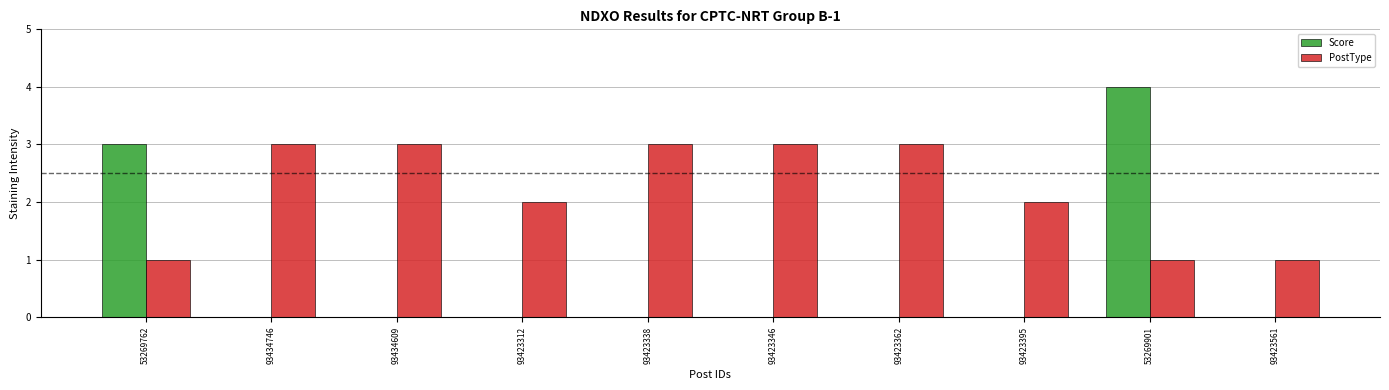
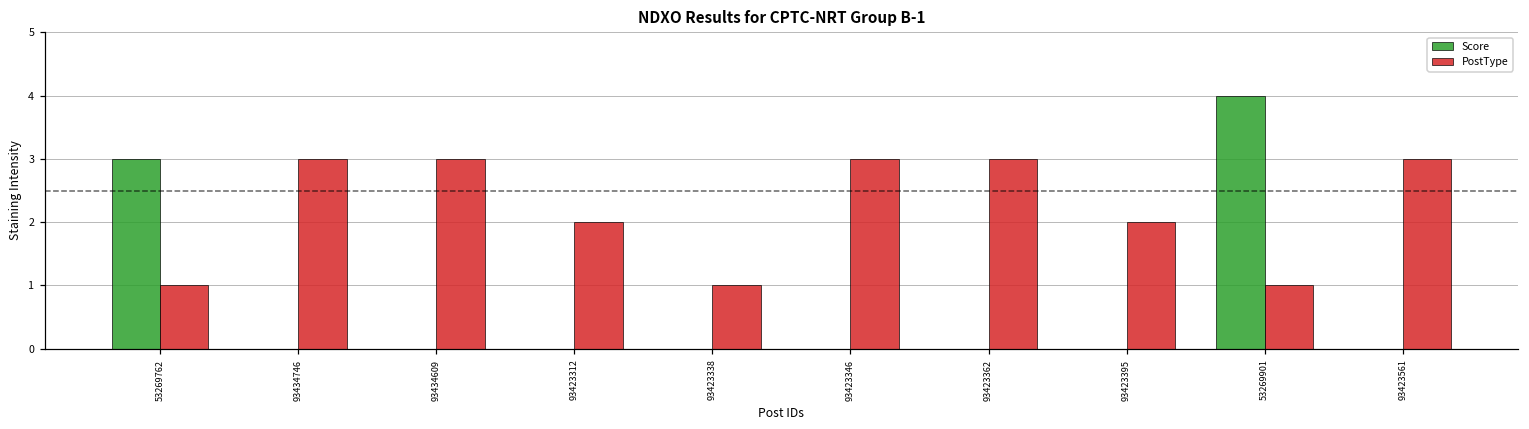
  {
    "Score": {
      "53269762": 3,
      "93434746": 0,
      "93434609": 0,
      "93423312": 0,
      "93423338": 0,
      "93423346": 0,
      "93423362": 0,
      "93423395": 0,
      "53269901": 4,
      "93423561": 0
    },
    "PostType": {
      "53269762": 1,
      "93434746": 3,
      "93434609": 3,
      "93423312": 2,
-     "93423338": 3,
+     "93423338": 1,
      "93423346": 3,
      "93423362": 3,
      "93423395": 2,
      "53269901": 1,
-     "93423561": 1
+     "93423561": 3
    }
  }
